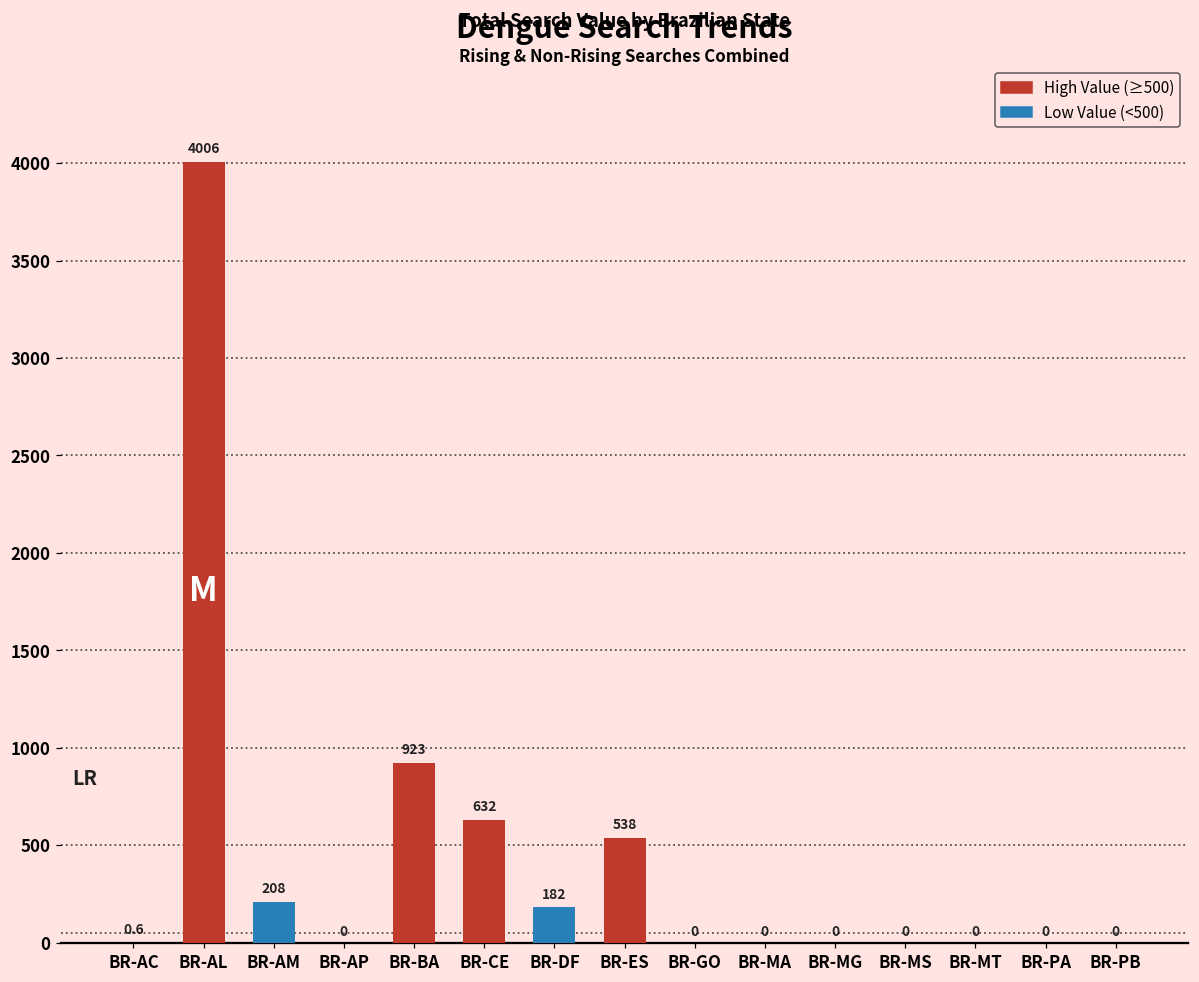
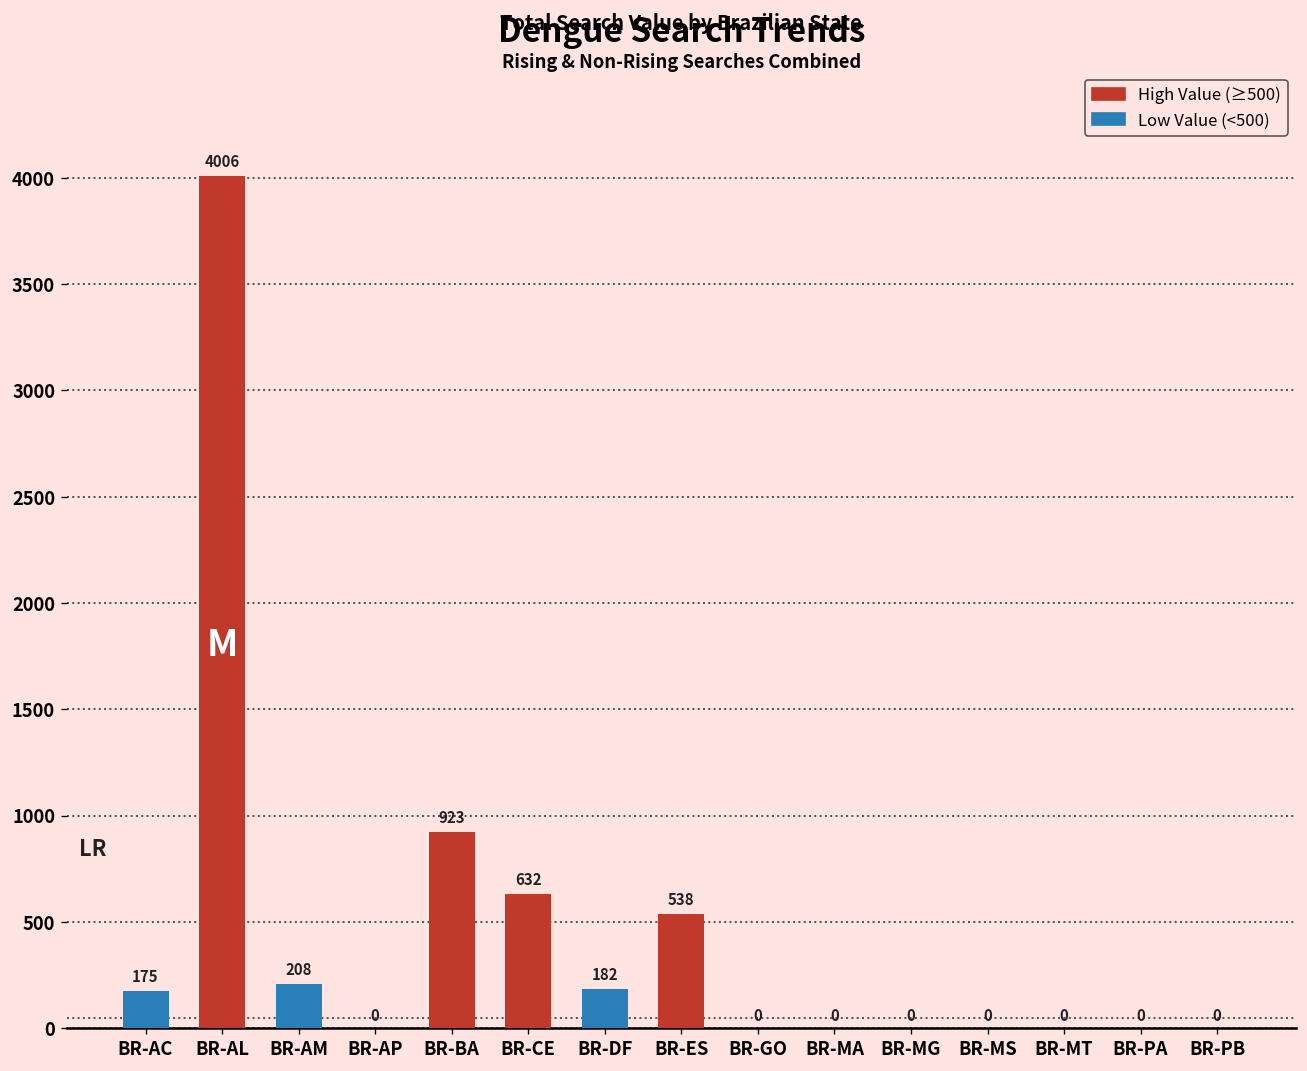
  {
-   "BR-AC": 0.6,
+   "BR-AC": 175,
    "BR-AL": 4006,
    "BR-AM": 208,
    "BR-AP": 0,
    "BR-BA": 923,
    "BR-CE": 632,
    "BR-DF": 182,
    "BR-ES": 538,
    "BR-GO": 0,
    "BR-MA": 0,
    "BR-MG": 0,
    "BR-MS": 0,
    "BR-MT": 0,
    "BR-PA": 0,
    "BR-PB": 0
  }
